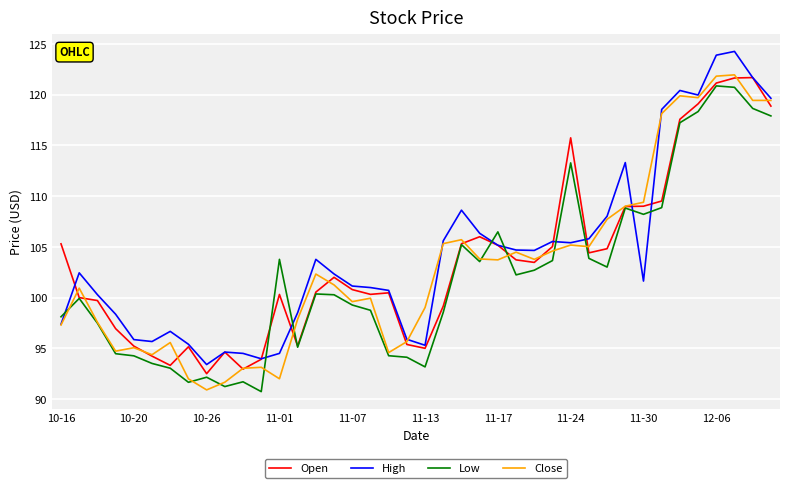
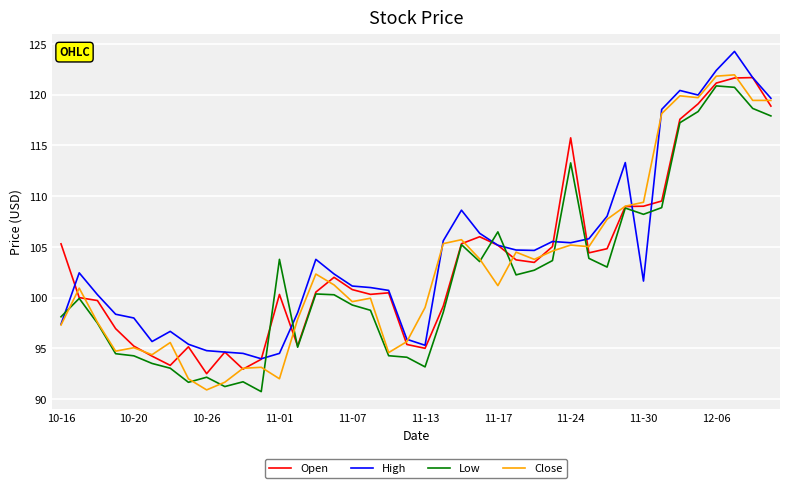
  {
    "Open": {
      "10-16": 105.3,
      "10-26": 92.5,
      "11-01": 100.3,
      "11-07": 100.8,
      "11-13": 95.0,
      "11-24": 115.8,
      "11-30": 109.0,
      "12-06": 121.2
    },
    "High": {
-     "10-20": 95.9,
-     "10-26": 93.4,
+     "10-20": 98.0,
+     "10-26": 94.8,
      "11-01": 94.5,
      "11-07": 101.1,
      "11-13": 95.3,
      "11-30": 101.6,
-     "12-06": 123.9
+     "12-06": 122.4
    },
    "Low": {
      "10-16": 98.1,
      "10-20": 94.3,
      "10-26": 92.2,
      "11-01": 103.8,
      "11-07": 99.3,
      "11-13": 93.2,
      "11-17": 106.5,
      "11-24": 113.3,
      "11-30": 108.2,
      "12-06": 120.9
    },
    "Close": {
      "10-26": 90.9,
      "11-01": 92.0,
      "11-07": 99.6,
      "11-13": 99.0,
-     "11-17": 103.7,
+     "11-17": 101.2,
      "11-30": 109.4,
      "12-06": 121.8
    }
  }
